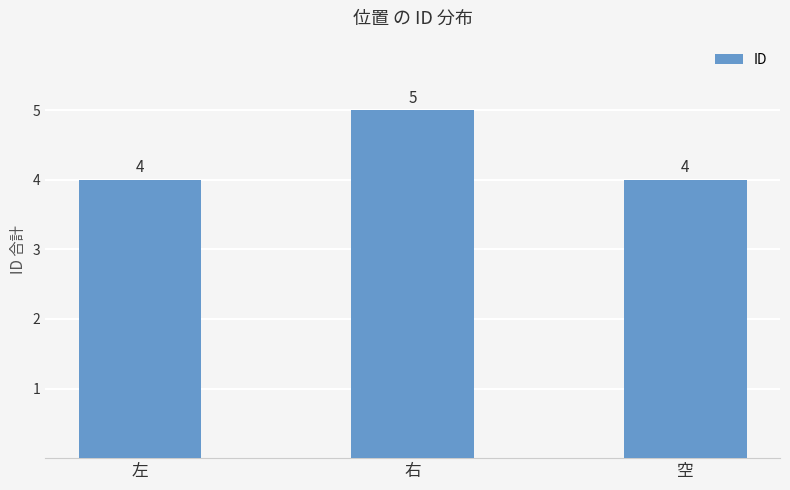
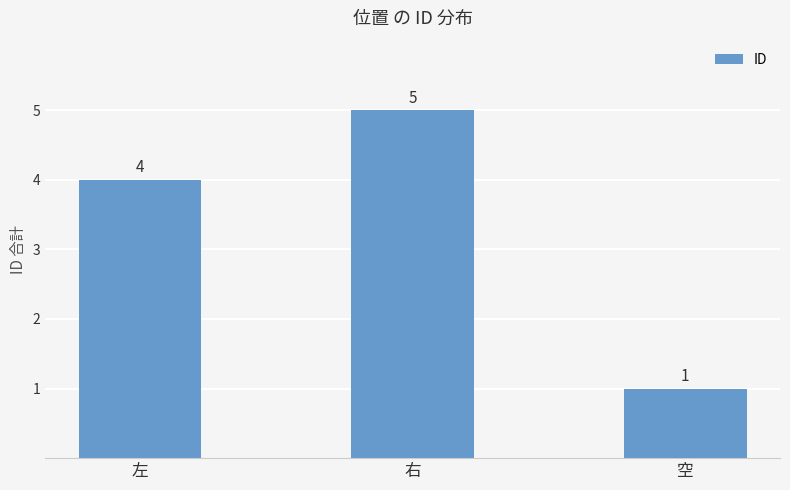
  {
    "左": 4,
    "右": 5,
-   "空": 4
+   "空": 1
  }
